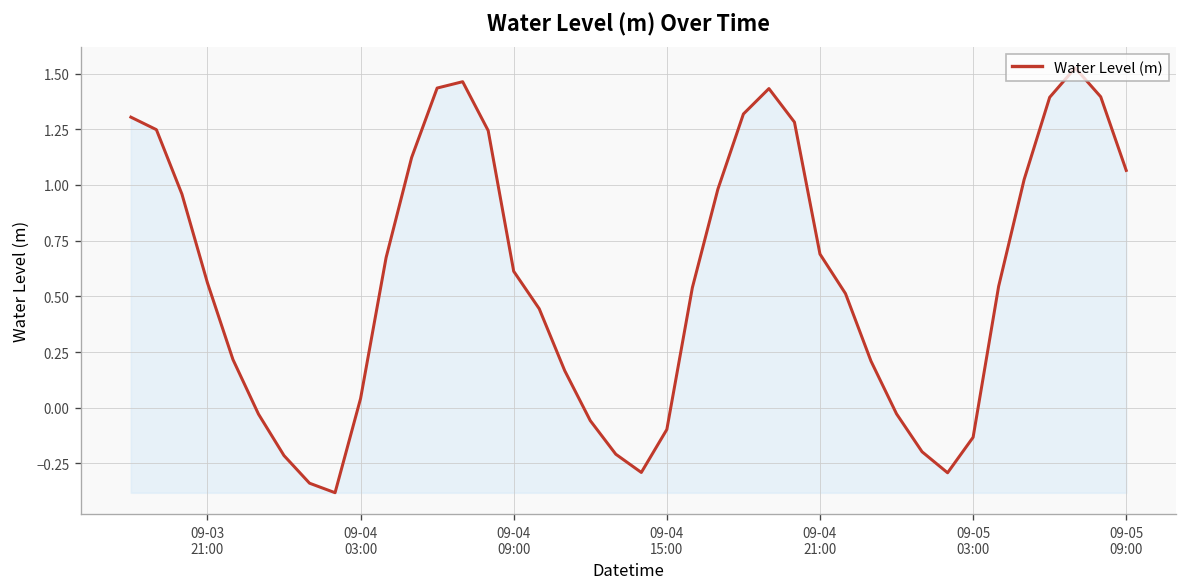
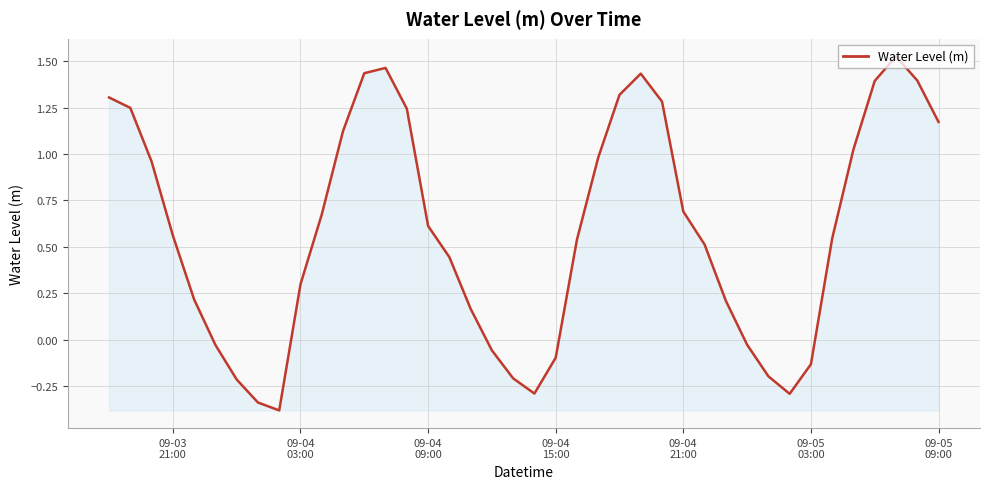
  {
    "09-03 21:00": 0.56,
-   "09-04 03:00": 0.04,
+   "09-04 03:00": 0.30,
    "09-04 09:00": 0.61,
    "09-04 15:00": -0.10,
    "09-04 21:00": 0.69,
    "09-05 03:00": -0.13,
-   "09-05 09:00": 1.07
+   "09-05 09:00": 1.17
  }
